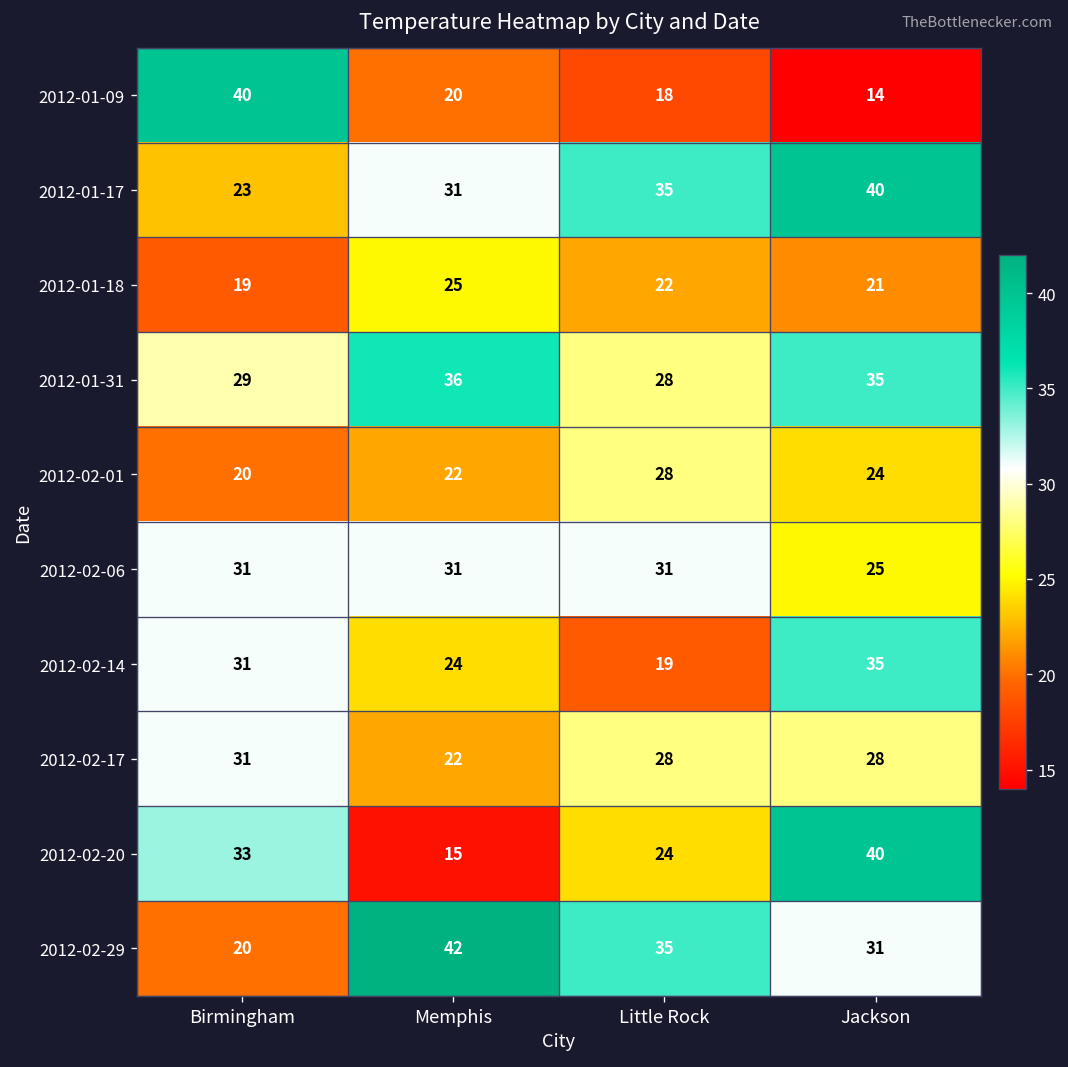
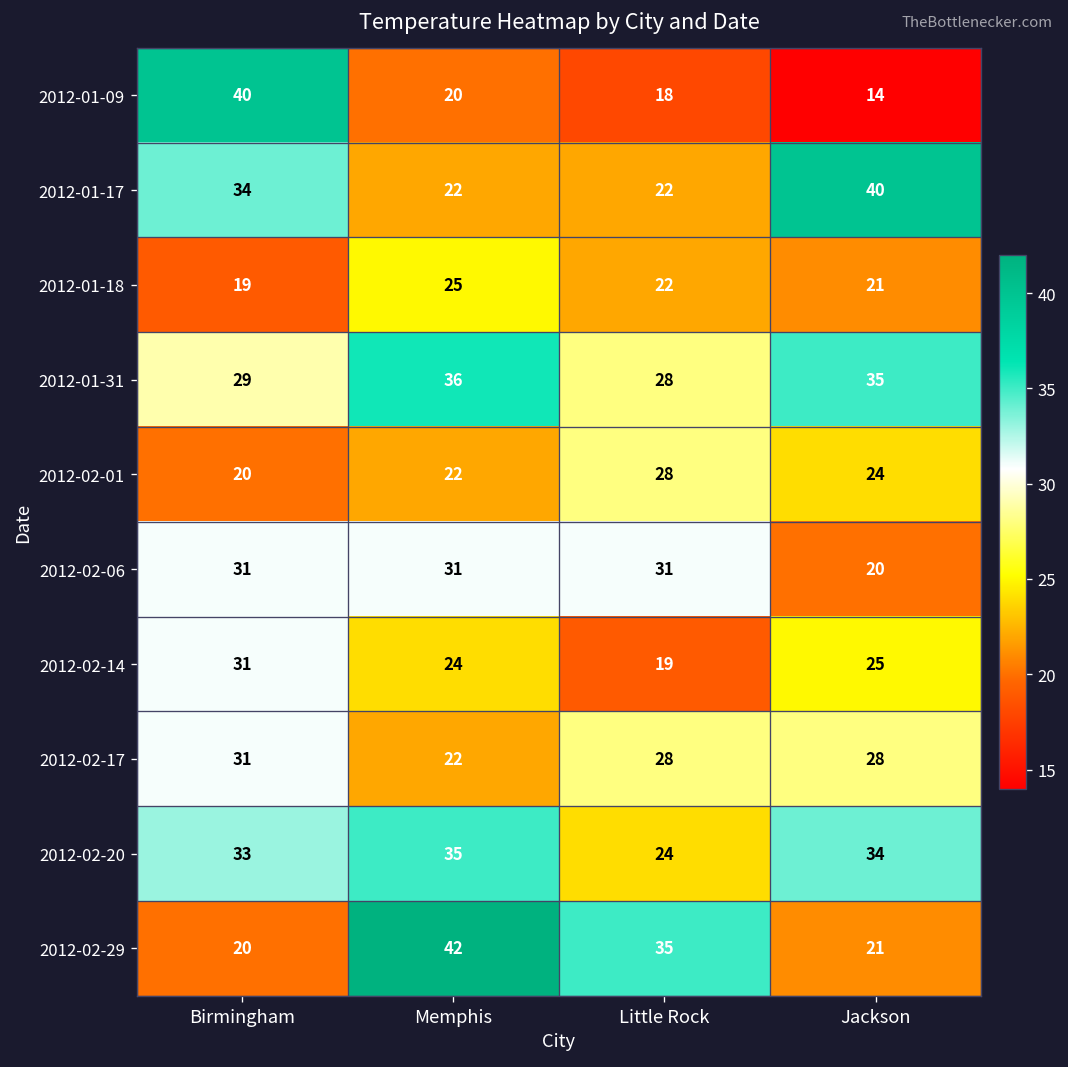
  {
    "2012-01-09": {
      "Birmingham": 40,
      "Memphis": 20,
      "Little Rock": 18,
      "Jackson": 14
    },
    "2012-01-17": {
-     "Birmingham": 23,
-     "Memphis": 31,
-     "Little Rock": 35,
+     "Birmingham": 34,
+     "Memphis": 22,
+     "Little Rock": 22,
      "Jackson": 40
    },
    "2012-01-18": {
      "Birmingham": 19,
      "Memphis": 25,
      "Little Rock": 22,
      "Jackson": 21
    },
    "2012-01-31": {
      "Birmingham": 29,
      "Memphis": 36,
      "Little Rock": 28,
      "Jackson": 35
    },
    "2012-02-01": {
      "Birmingham": 20,
      "Memphis": 22,
      "Little Rock": 28,
      "Jackson": 24
    },
    "2012-02-06": {
      "Birmingham": 31,
      "Memphis": 31,
      "Little Rock": 31,
-     "Jackson": 25
+     "Jackson": 20
    },
    "2012-02-14": {
      "Birmingham": 31,
      "Memphis": 24,
      "Little Rock": 19,
-     "Jackson": 35
+     "Jackson": 25
    },
    "2012-02-17": {
      "Birmingham": 31,
      "Memphis": 22,
      "Little Rock": 28,
      "Jackson": 28
    },
    "2012-02-20": {
      "Birmingham": 33,
-     "Memphis": 15,
+     "Memphis": 35,
      "Little Rock": 24,
-     "Jackson": 40
+     "Jackson": 34
    },
    "2012-02-29": {
      "Birmingham": 20,
      "Memphis": 42,
      "Little Rock": 35,
-     "Jackson": 31
+     "Jackson": 21
    }
  }
